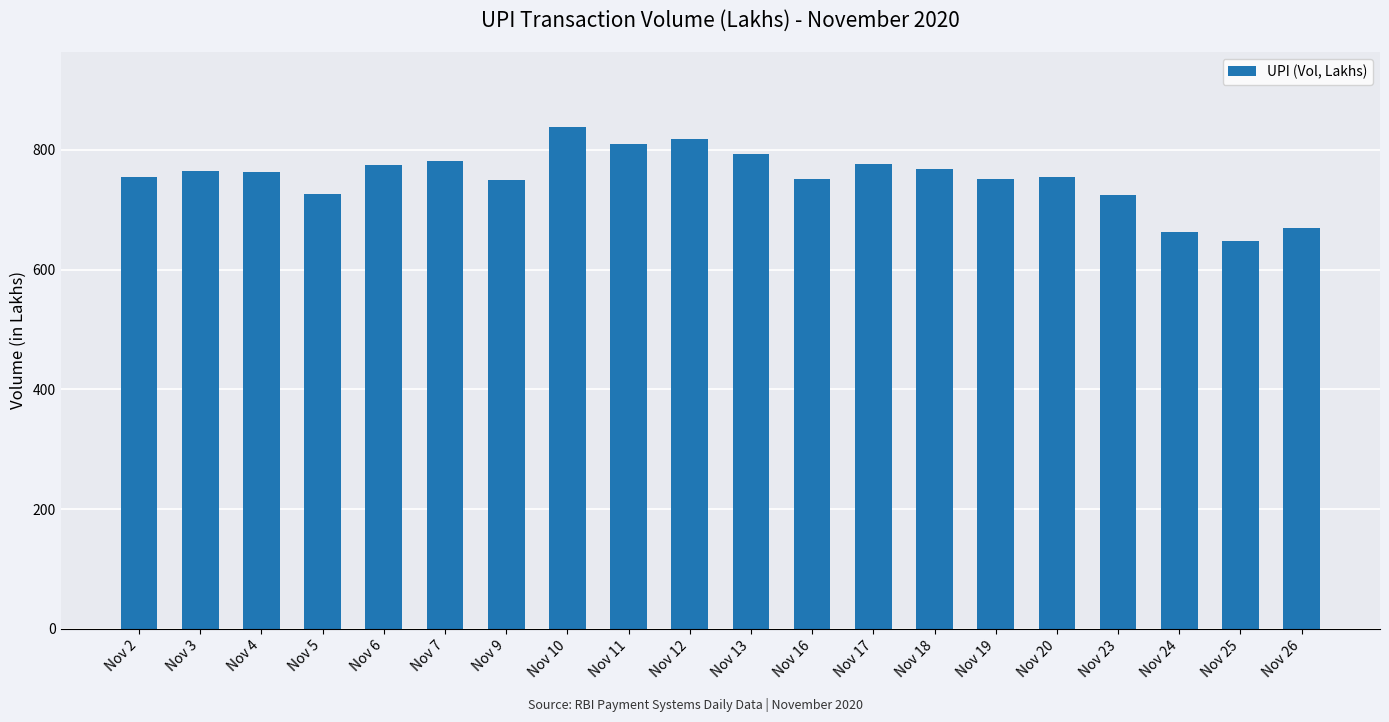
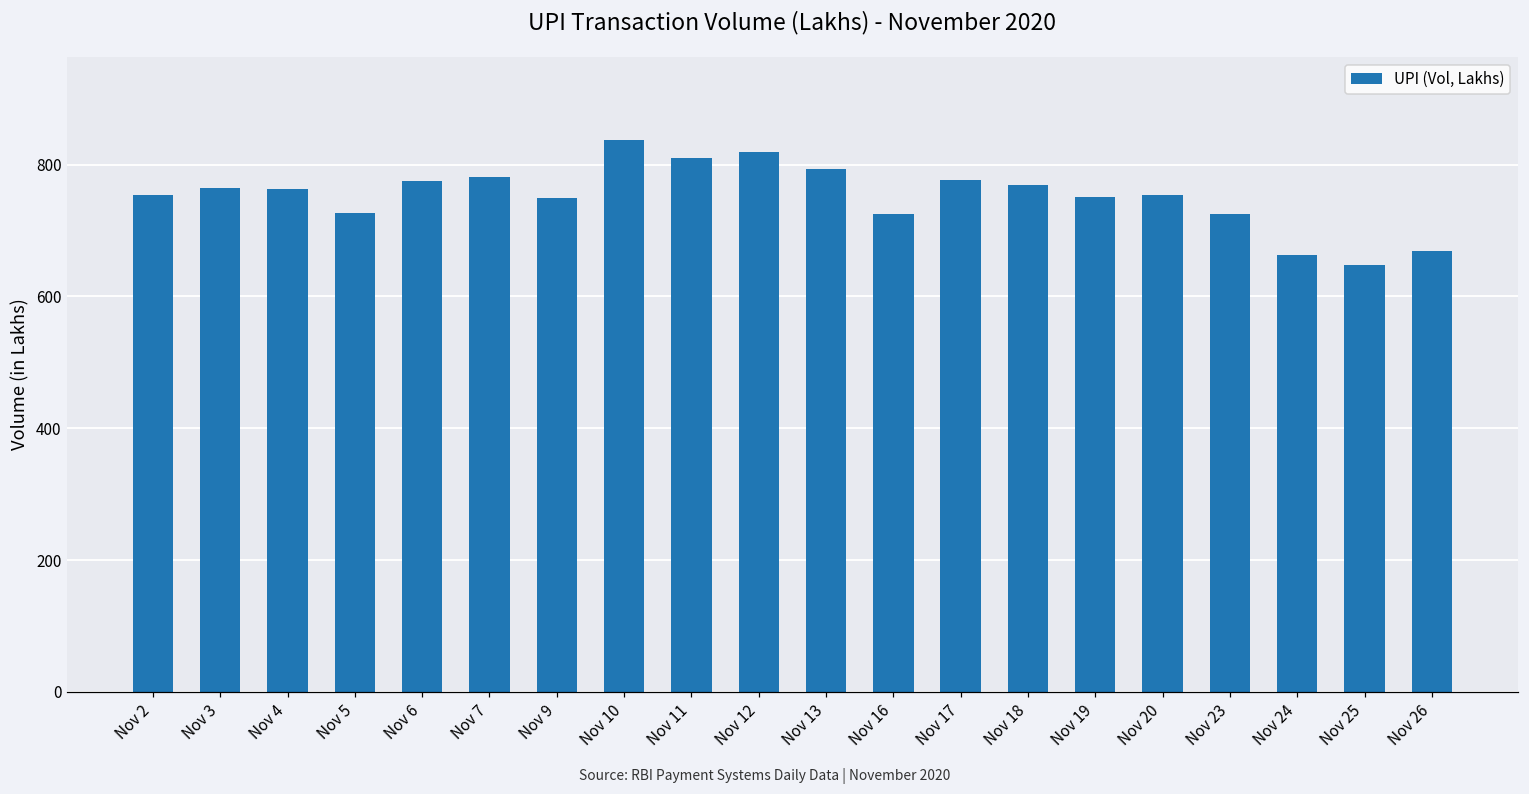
  {
    "Nov 2": 750,
    "Nov 3": 770,
    "Nov 4": 760,
    "Nov 5": 730,
    "Nov 6": 780,
    "Nov 7": 780,
    "Nov 9": 750,
    "Nov 10": 840,
    "Nov 11": 810,
    "Nov 12": 820,
    "Nov 13": 790,
-   "Nov 16": 750,
+   "Nov 16": 730,
    "Nov 17": 780,
    "Nov 18": 770,
    "Nov 19": 750,
    "Nov 20": 750,
    "Nov 23": 730,
    "Nov 24": 660,
    "Nov 25": 650,
    "Nov 26": 670
  }
